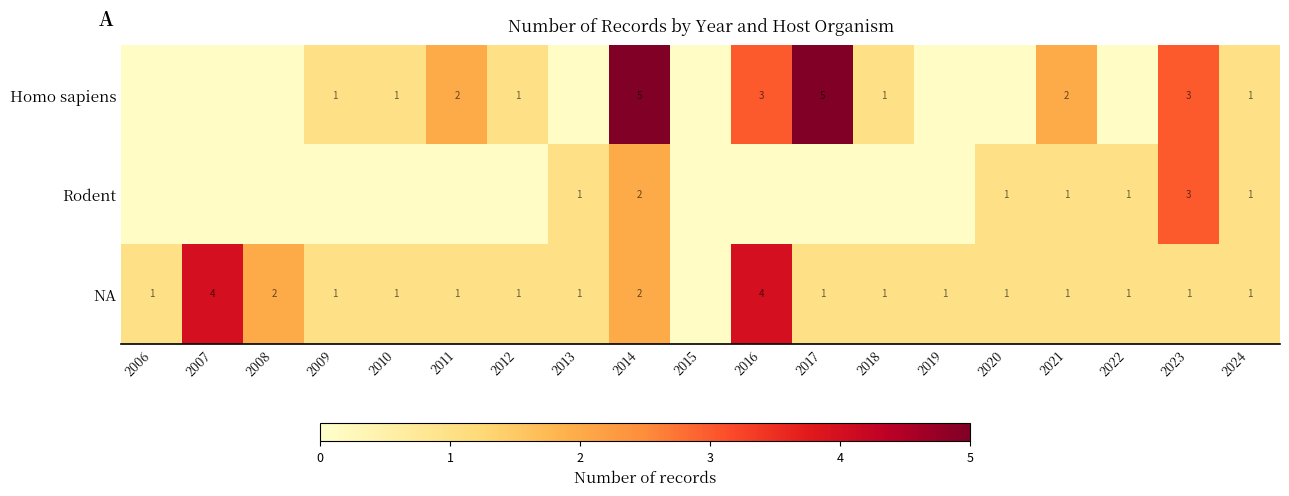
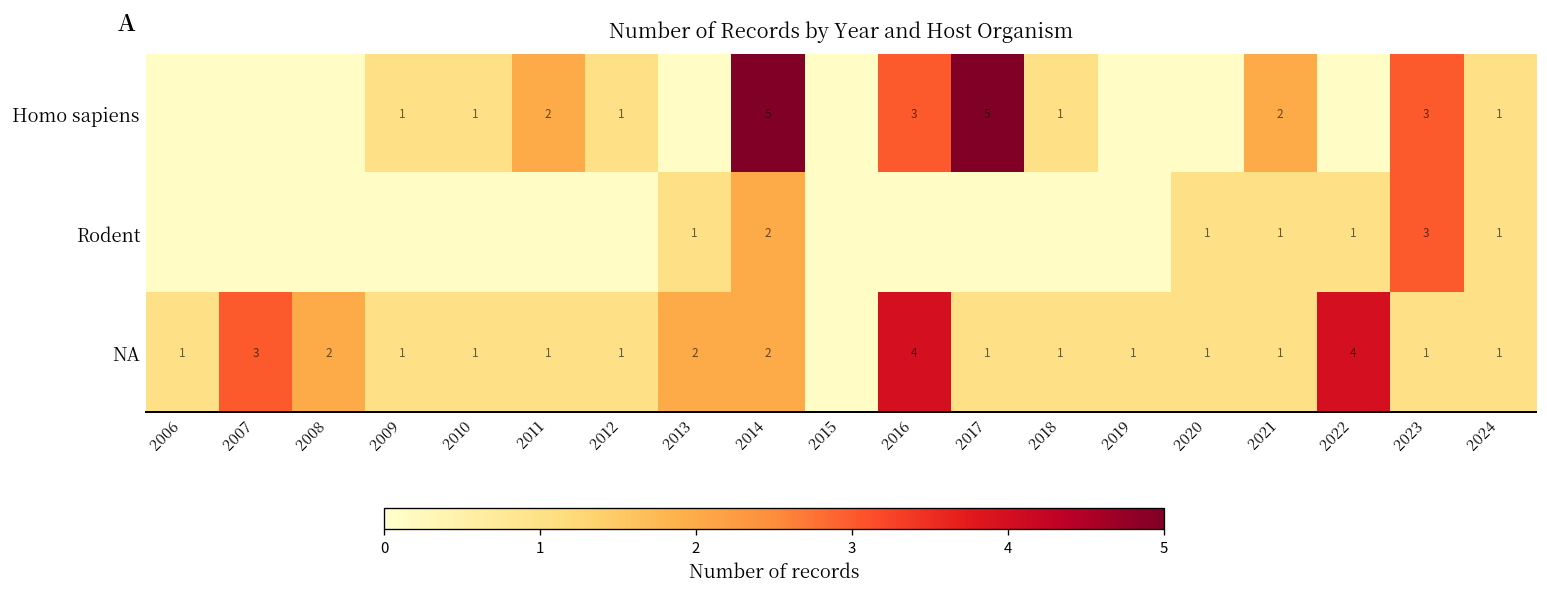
  {
    "Homo sapiens": {
      "2009": 1,
      "2010": 1,
      "2011": 2,
      "2012": 1,
      "2014": 5,
      "2016": 3,
      "2017": 5,
      "2018": 1,
      "2021": 2,
      "2023": 3,
      "2024": 1
    },
    "Rodent": {
      "2013": 1,
      "2014": 2,
      "2020": 1,
      "2021": 1,
      "2022": 1,
      "2023": 3,
      "2024": 1
    },
    "NA": {
      "2006": 1,
-     "2007": 4,
+     "2007": 3,
      "2008": 2,
      "2009": 1,
      "2010": 1,
      "2011": 1,
      "2012": 1,
-     "2013": 1,
+     "2013": 2,
      "2014": 2,
      "2016": 4,
      "2017": 1,
      "2018": 1,
      "2019": 1,
      "2020": 1,
      "2021": 1,
-     "2022": 1,
+     "2022": 4,
      "2023": 1,
      "2024": 1
    }
  }
